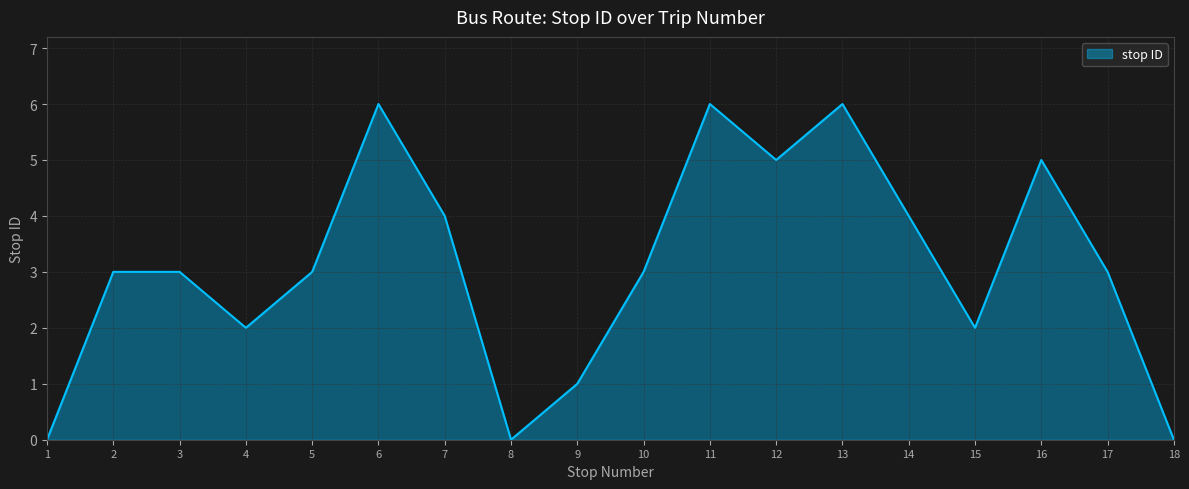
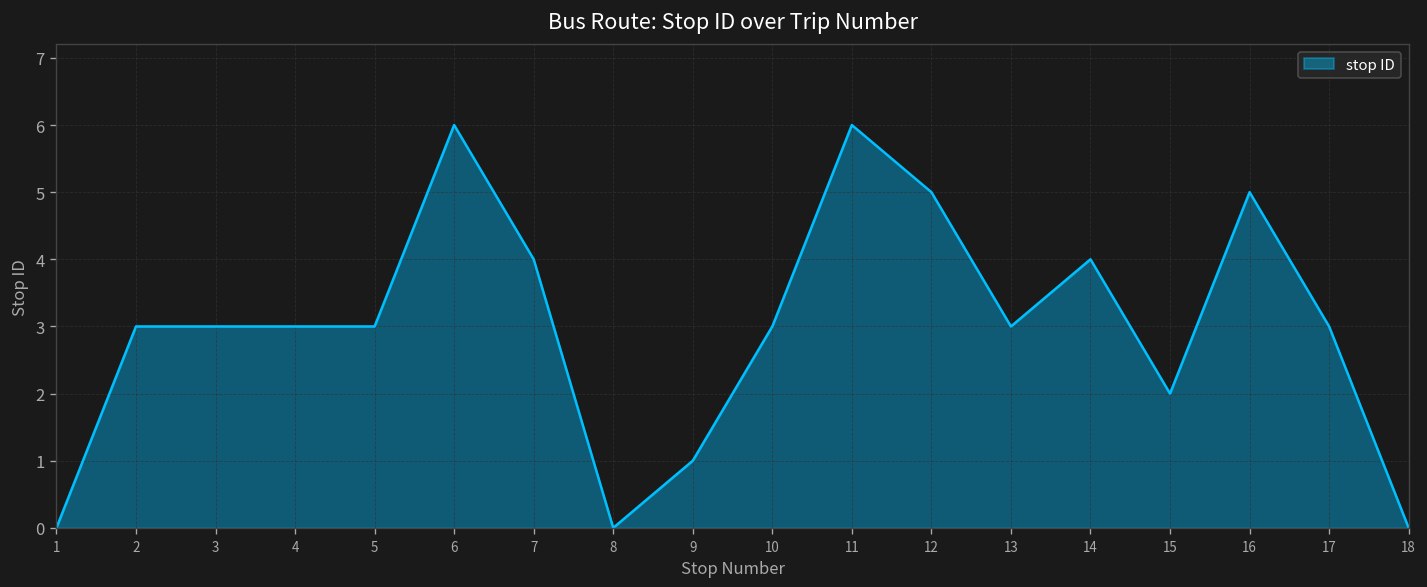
  {
    "1": 0,
    "2": 3,
    "3": 3,
-   "4": 2,
+   "4": 3,
    "5": 3,
    "6": 6,
    "7": 4,
    "8": 0,
    "9": 1,
    "10": 3,
    "11": 6,
    "12": 5,
-   "13": 6,
+   "13": 3,
    "14": 4,
    "15": 2,
    "16": 5,
    "17": 3,
    "18": 0
  }
